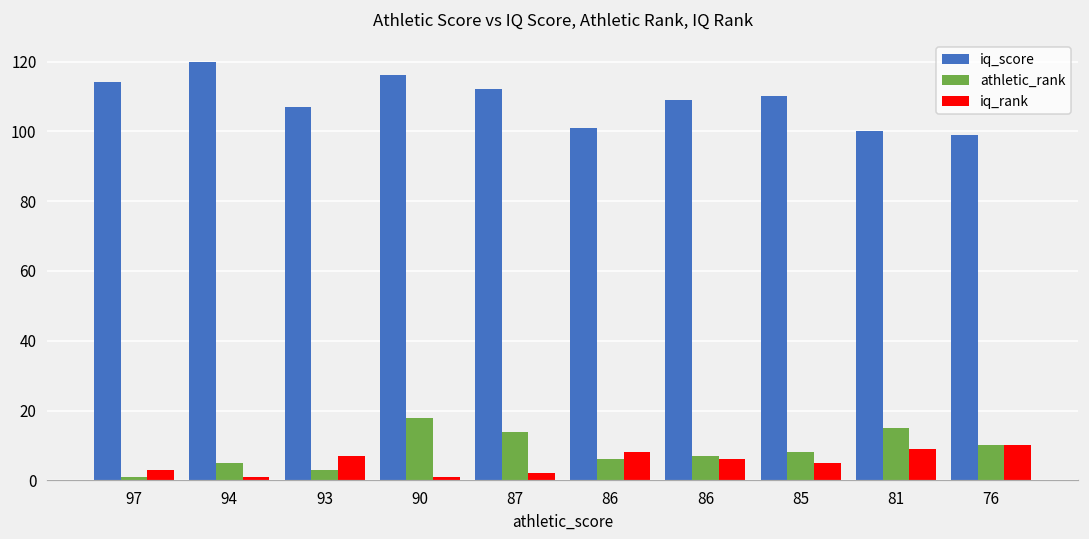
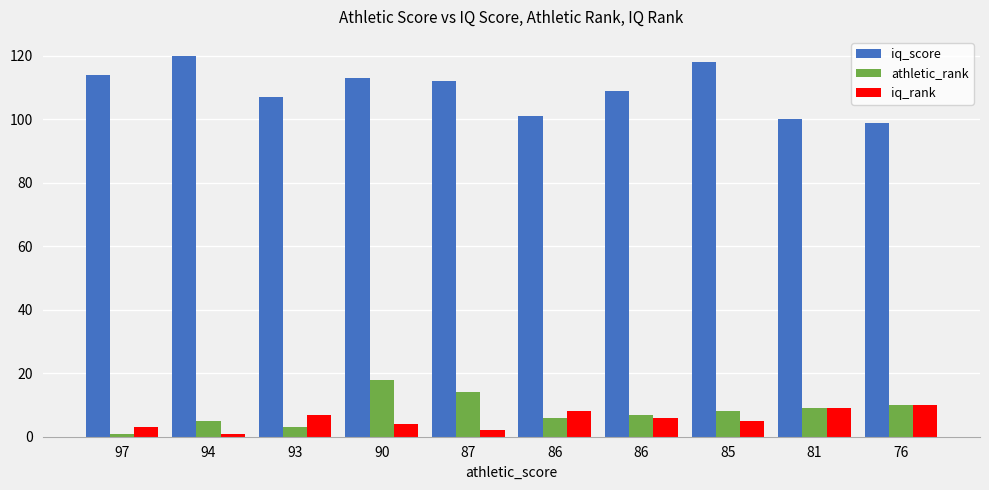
  {
    "iq_score": {
      "97": 114,
      "94": 120,
      "93": 107,
-     "90": 116,
+     "90": 113,
      "87": 112,
-     "85": 110,
+     "85": 118,
      "81": 100,
      "76": 99
    },
    "athletic_rank": {
      "97": 1,
      "94": 5,
      "93": 3,
      "90": 18,
      "87": 14,
      "85": 8,
-     "81": 15,
+     "81": 9,
      "76": 10
    },
    "iq_rank": {
      "97": 3,
      "94": 1,
      "93": 7,
-     "90": 1,
+     "90": 4,
      "87": 2,
      "85": 5,
      "81": 9,
      "76": 10
    }
  }
